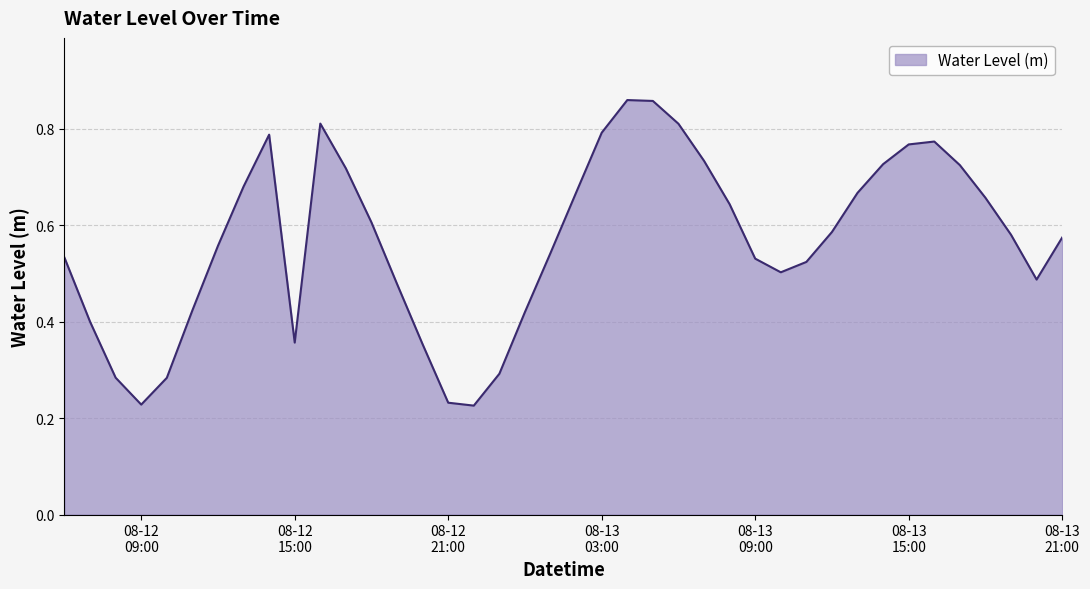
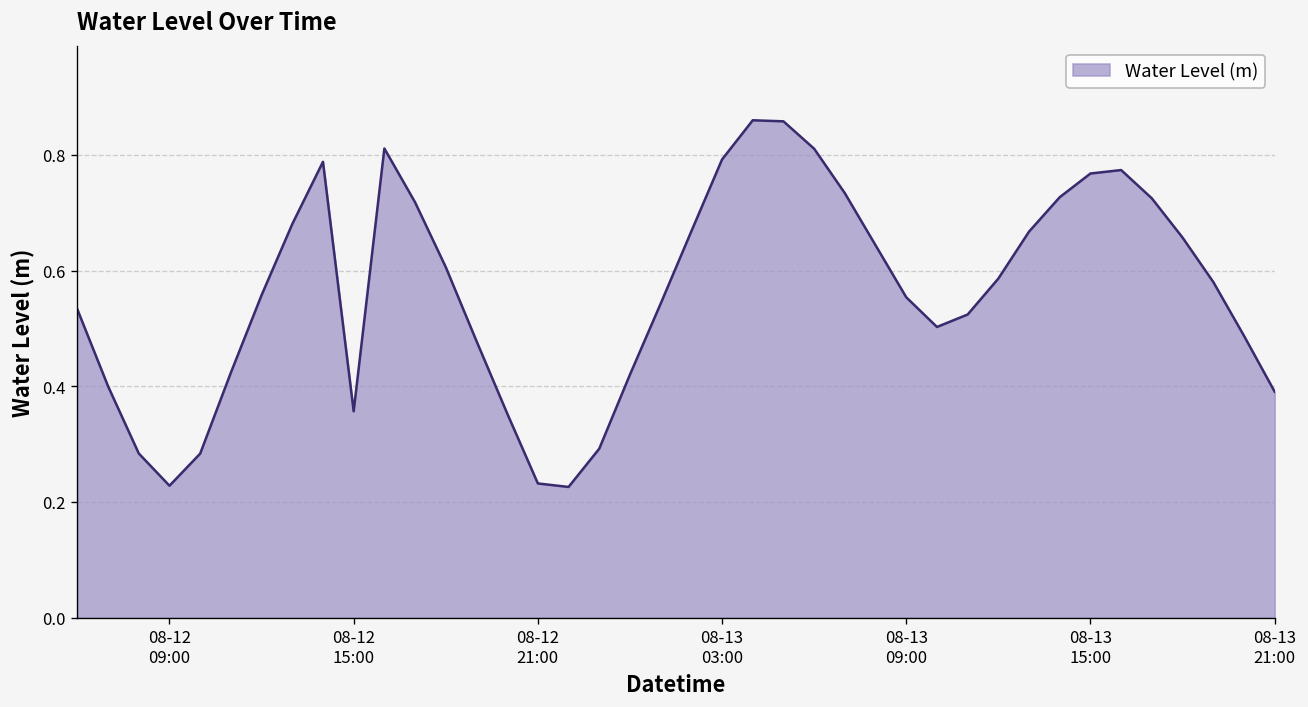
  {
    "08-12 09:00": 0.23,
    "08-12 15:00": 0.36,
    "08-12 21:00": 0.23,
    "08-13 03:00": 0.79,
-   "08-13 09:00": 0.53,
+   "08-13 09:00": 0.55,
    "08-13 15:00": 0.77,
-   "08-13 21:00": 0.57
+   "08-13 21:00": 0.39
  }
